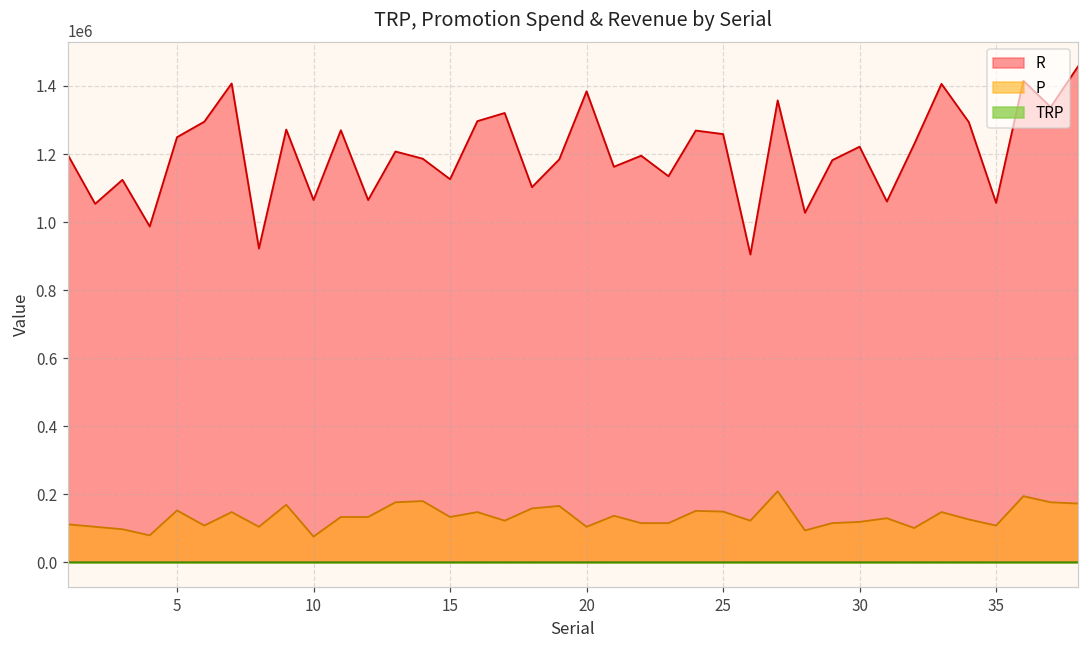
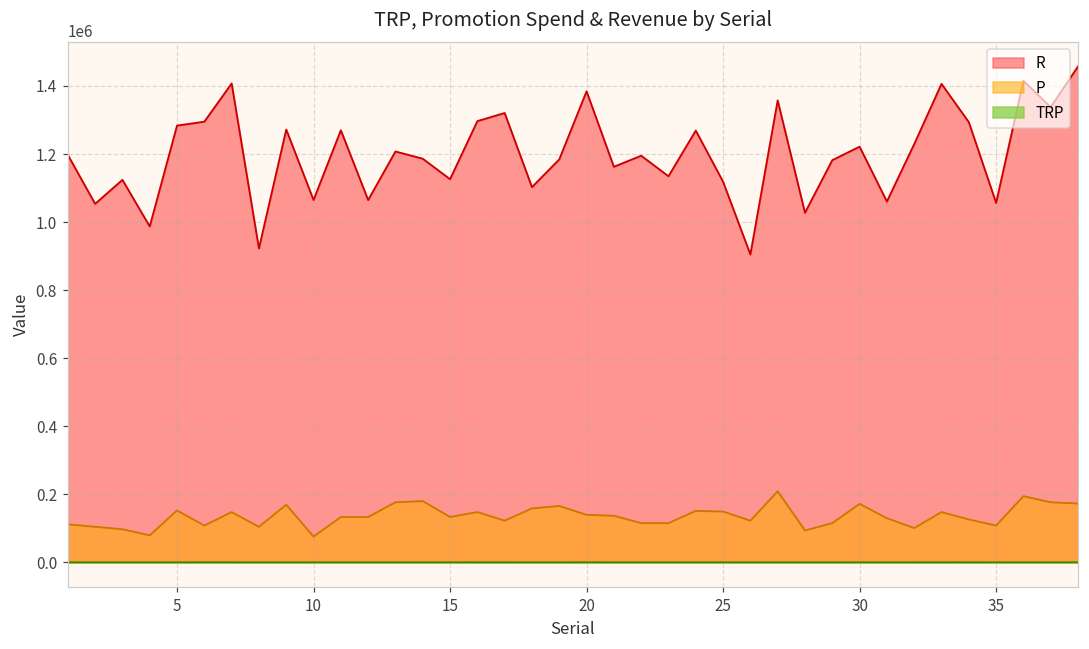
  {
    "R": {
-     "5": 1250000,
+     "5": 1280000,
      "10": 1060000,
      "15": 1130000,
      "20": 1380000,
-     "25": 1260000,
+     "25": 1120000,
      "30": 1220000,
      "35": 1060000
    },
    "P": {
      "5": 150000,
      "10": 80000,
      "15": 130000,
-     "20": 100000,
+     "20": 140000,
      "25": 150000,
-     "30": 120000,
+     "30": 170000,
      "35": 110000
    },
    "TRP": {
      "5": 0,
      "10": 0,
      "15": 0,
      "20": 0,
      "25": 0,
      "30": 0,
      "35": 0
    }
  }
